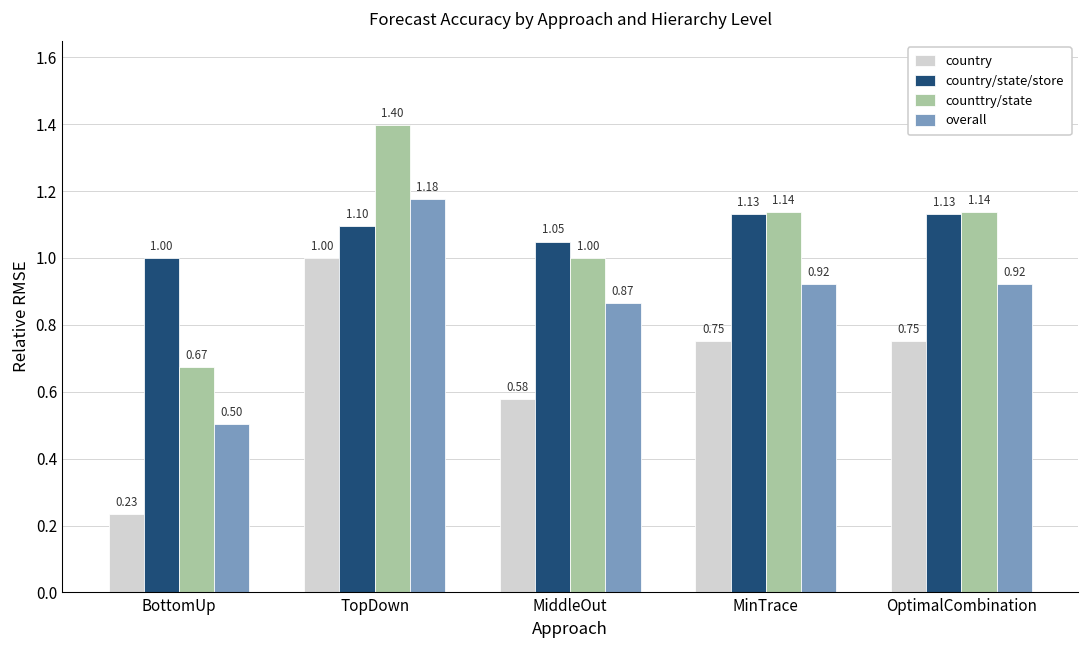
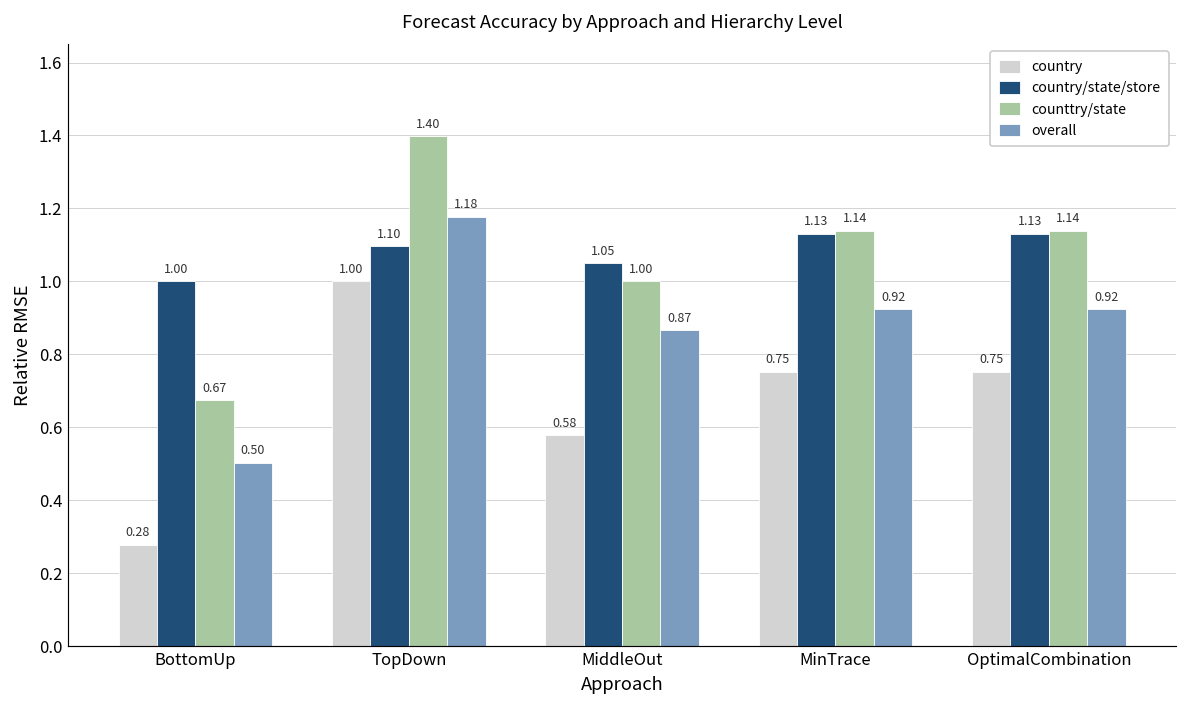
  {
    "country": {
-     "BottomUp": 0.23,
+     "BottomUp": 0.28,
      "TopDown": 1.00,
      "MiddleOut": 0.58,
      "MinTrace": 0.75,
      "OptimalCombination": 0.75
    },
    "country/state/store": {
      "BottomUp": 1.00,
      "TopDown": 1.10,
      "MiddleOut": 1.05,
      "MinTrace": 1.13,
      "OptimalCombination": 1.13
    },
    "counttry/state": {
      "BottomUp": 0.67,
      "TopDown": 1.40,
      "MiddleOut": 1.00,
      "MinTrace": 1.14,
      "OptimalCombination": 1.14
    },
    "overall": {
      "BottomUp": 0.50,
      "TopDown": 1.18,
      "MiddleOut": 0.87,
      "MinTrace": 0.92,
      "OptimalCombination": 0.92
    }
  }
